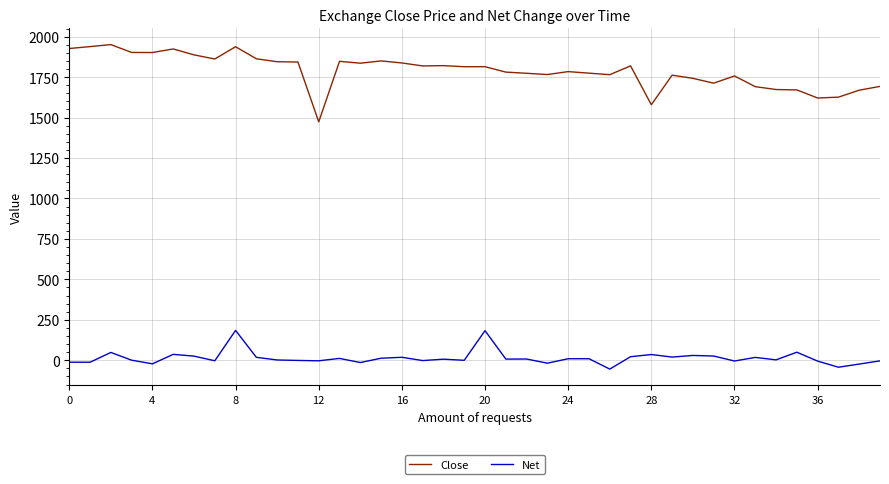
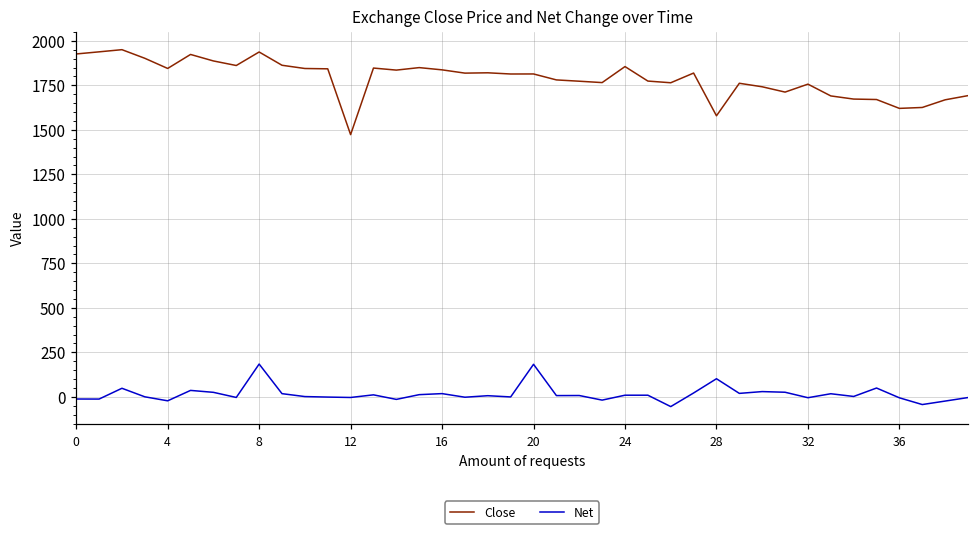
  {
    "Close": {
      "0": 1930,
-     "4": 1900,
+     "4": 1850,
      "8": 1940,
      "12": 1470,
      "16": 1840,
      "20": 1810,
-     "24": 1780,
+     "24": 1860,
      "28": 1580,
      "32": 1760,
      "36": 1620
    },
    "Net": {
      "0": -10,
      "4": -20,
      "8": 180,
      "12": 0,
      "16": 20,
      "20": 180,
      "24": 10,
-     "28": 40,
+     "28": 100,
      "32": 0,
      "36": -10
    }
  }
